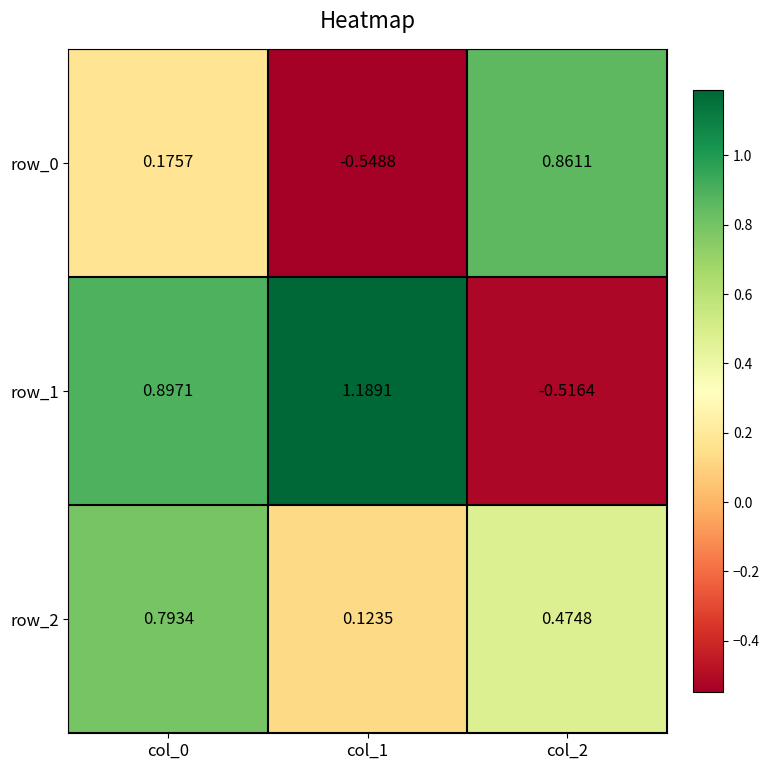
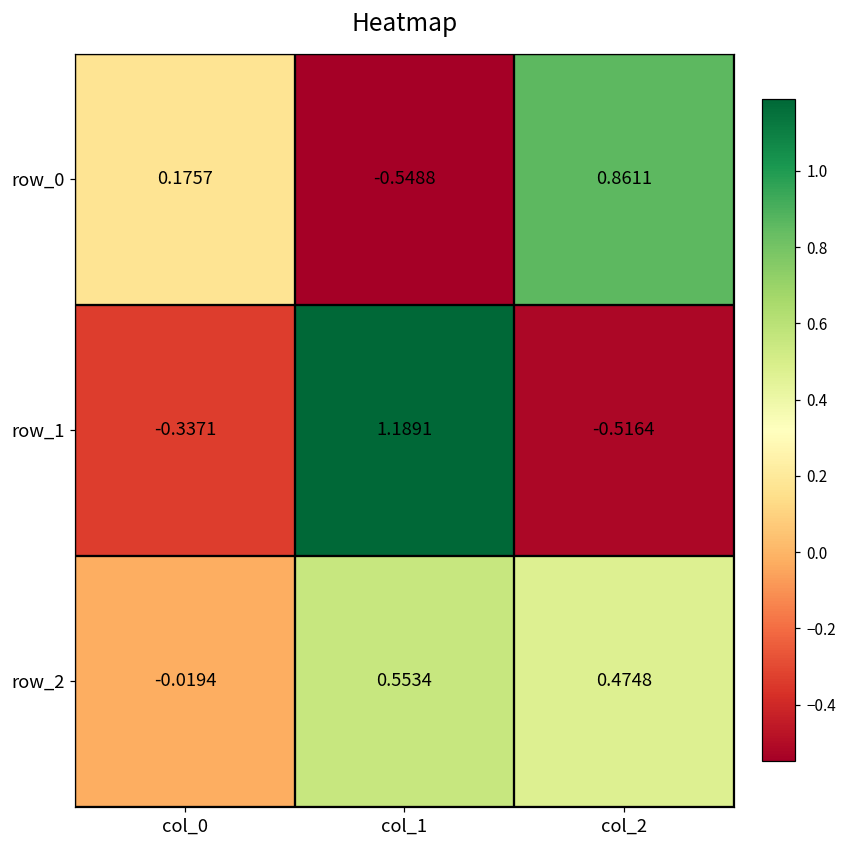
  {
    "row_0": {
      "col_0": 0.1757,
      "col_1": -0.5488,
      "col_2": 0.8611
    },
    "row_1": {
-     "col_0": 0.8971,
+     "col_0": -0.3371,
      "col_1": 1.1891,
      "col_2": -0.5164
    },
    "row_2": {
-     "col_0": 0.7934,
-     "col_1": 0.1235,
+     "col_0": -0.0194,
+     "col_1": 0.5534,
      "col_2": 0.4748
    }
  }
